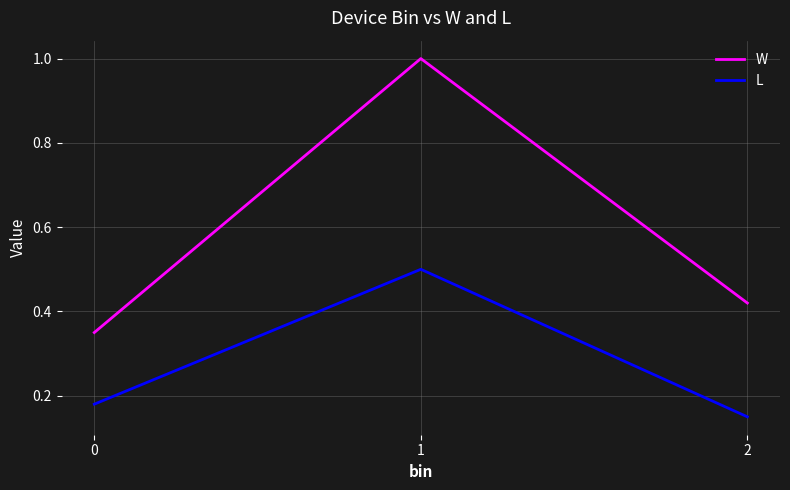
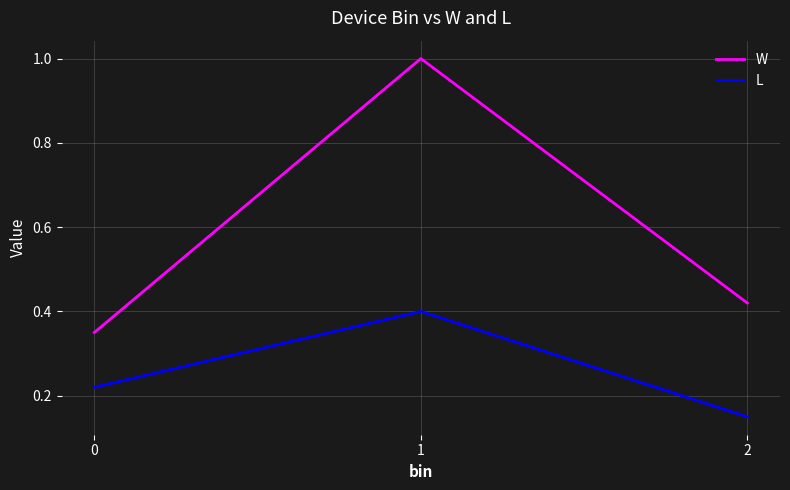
  {
    "W": {
      "0": 0.35,
      "1": 1.00,
      "2": 0.42
    },
    "L": {
-     "0": 0.18,
-     "1": 0.5,
+     "0": 0.22,
+     "1": 0.4,
      "2": 0.15
    }
  }
